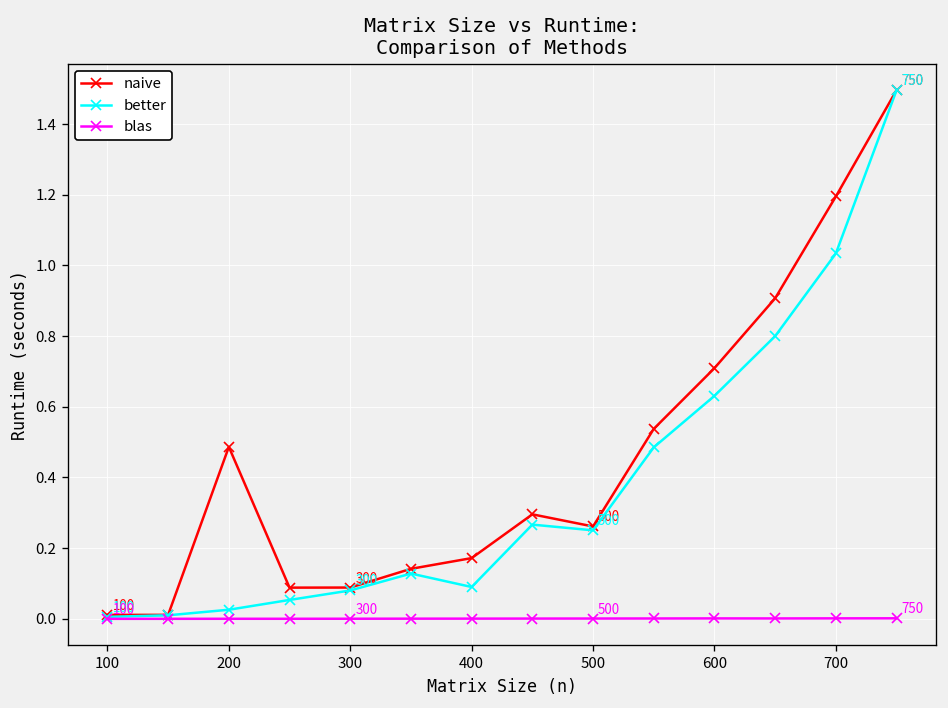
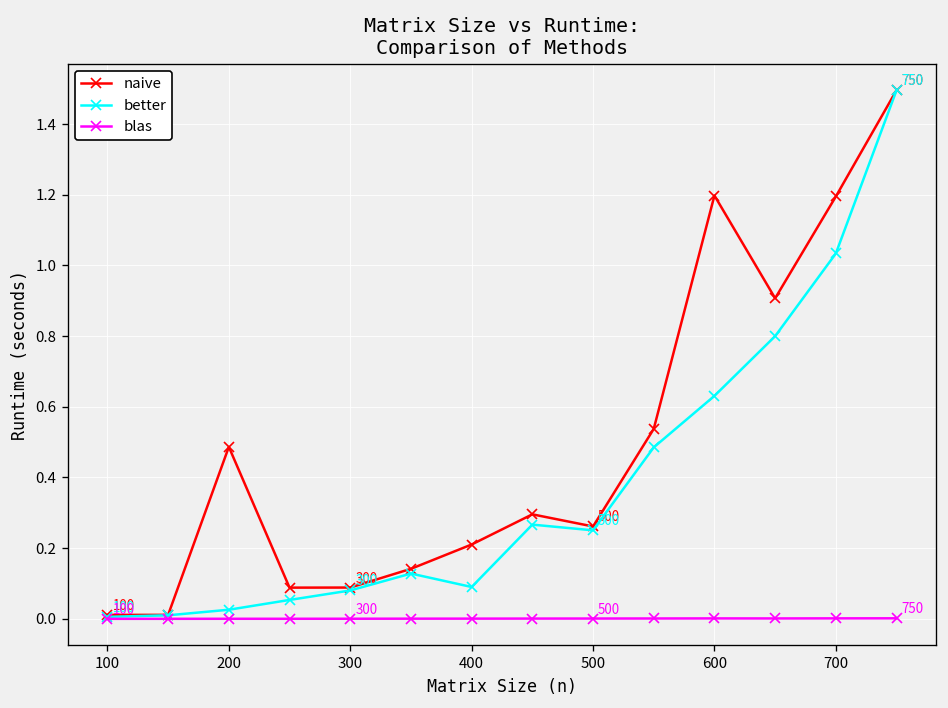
  {
    "naive": {
      "200": 0.49,
-     "400": 0.17,
-     "600": 0.71,
+     "400": 0.21,
+     "600": 1.20,
      "700": 1.20
    },
    "better": {
      "200": 0.03,
      "400": 0.09,
      "600": 0.63,
      "700": 1.03
    },
    "blas": {
      "200": 0.00,
      "400": 0.00,
      "600": 0.00,
      "700": 0.00
    }
  }
